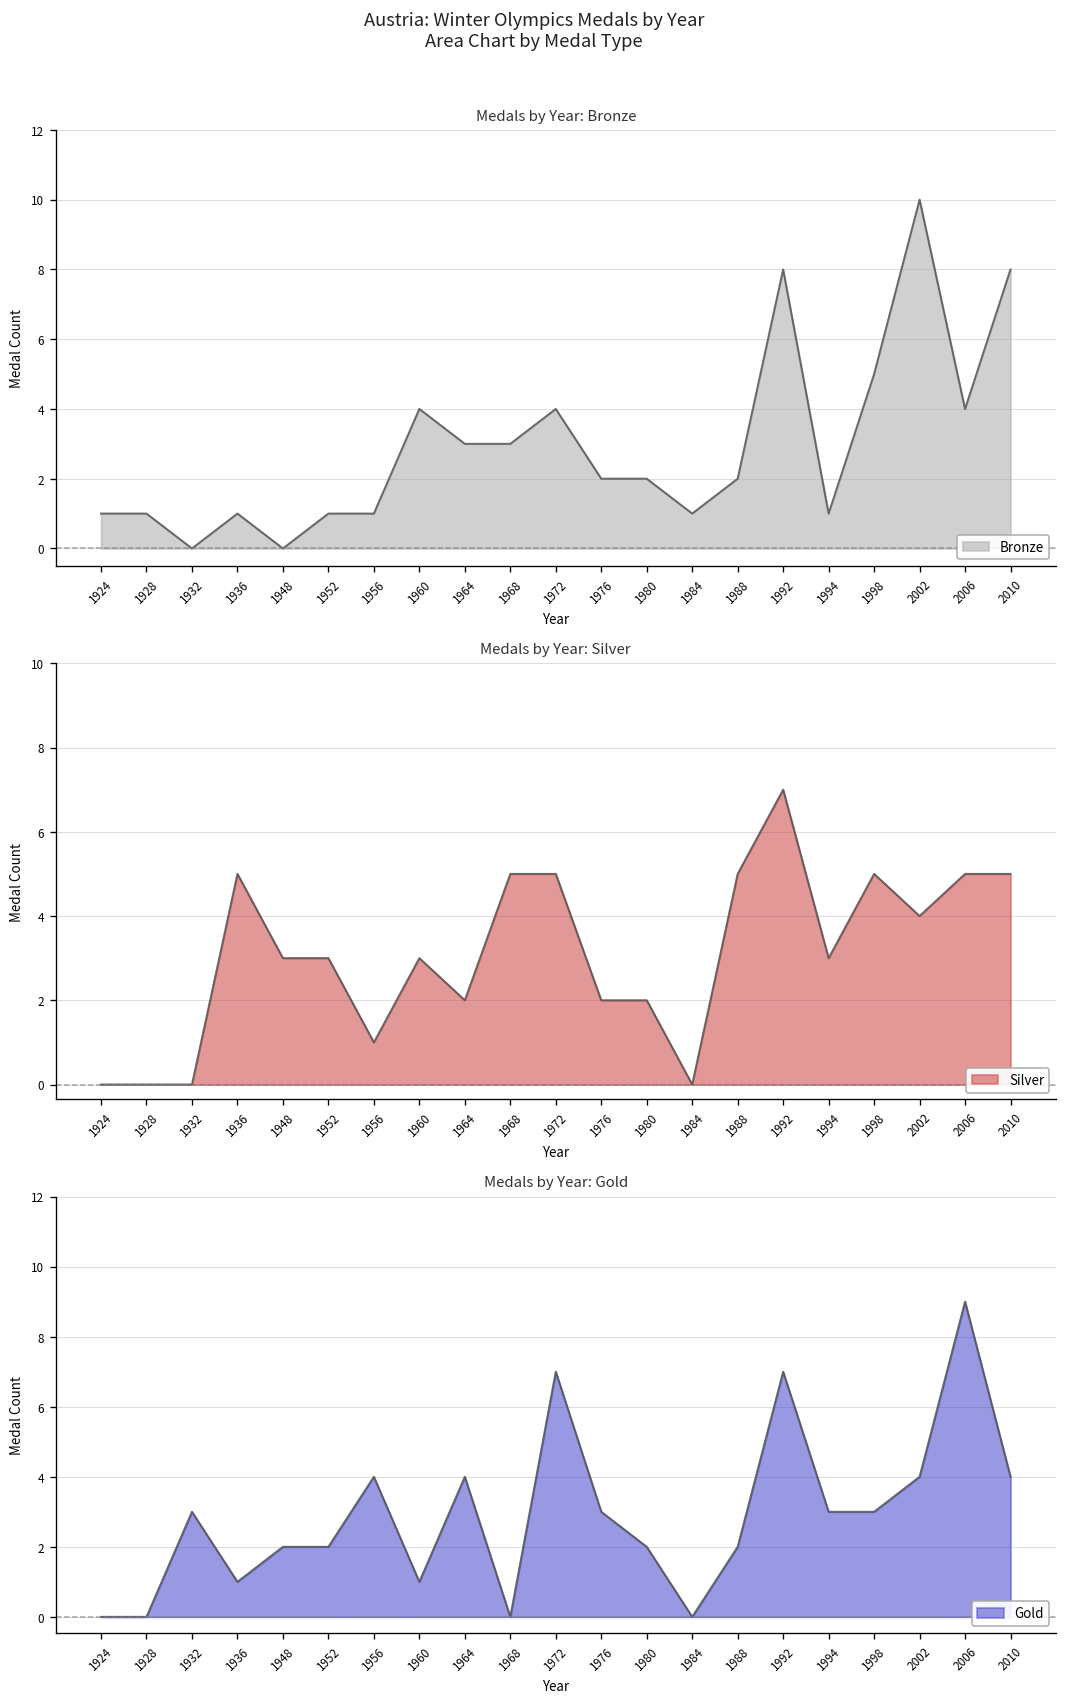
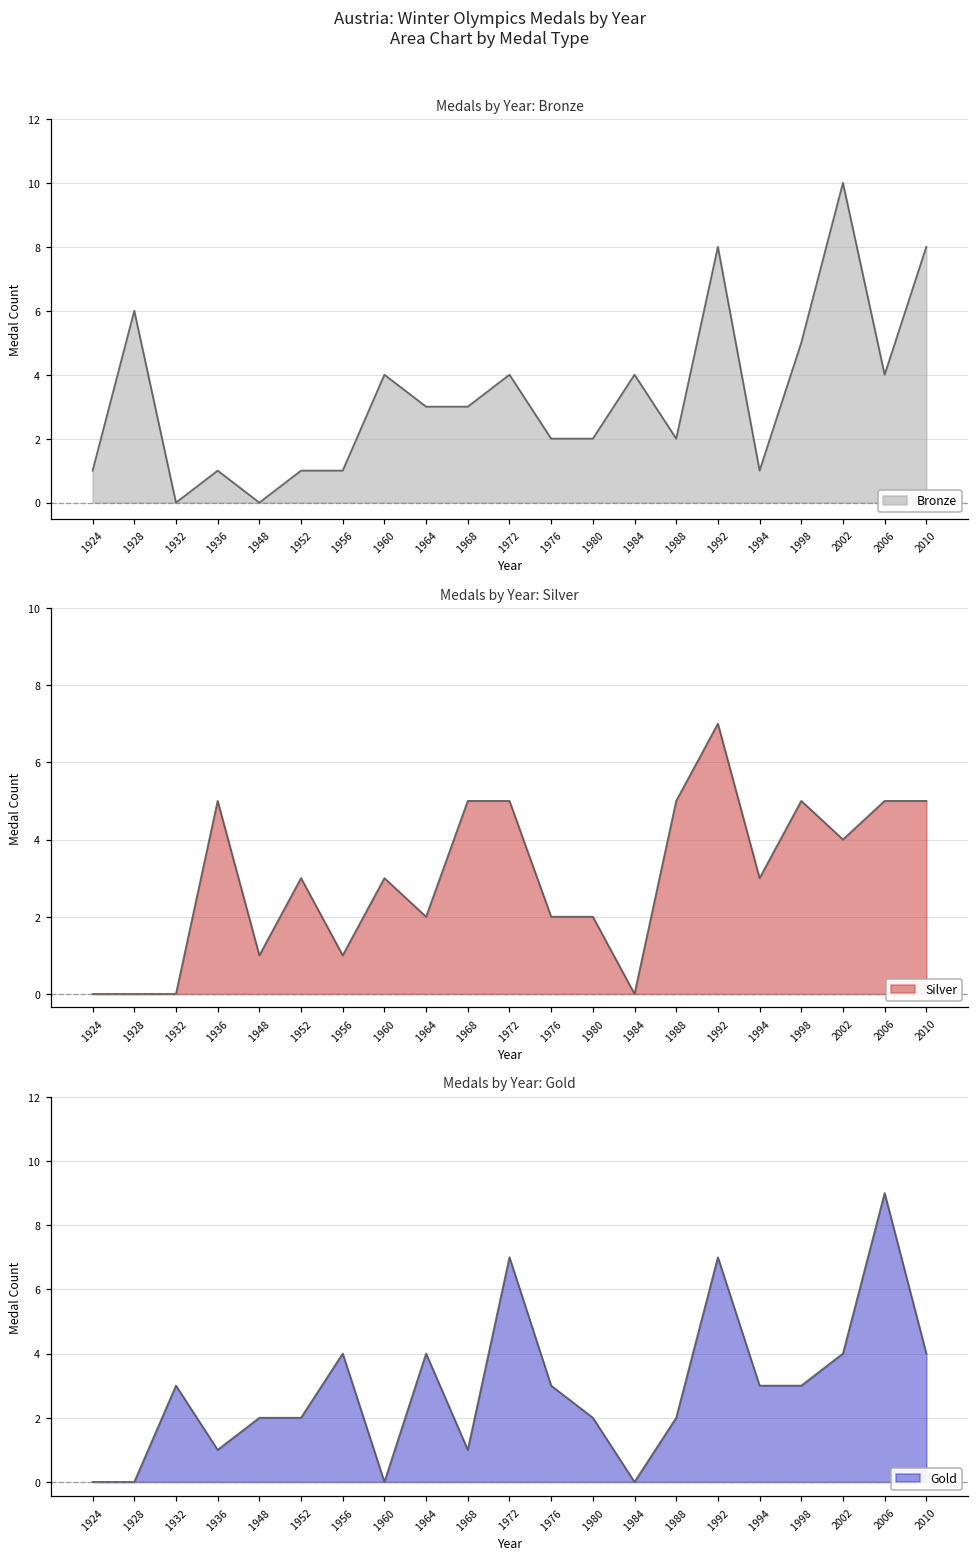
  {
    "Medals by Year: Bronze": {
      "1924": 1,
-     "1928": 1,
+     "1928": 6,
      "1932": 0,
      "1936": 1,
      "1948": 0,
      "1952": 1,
      "1956": 1,
      "1960": 4,
      "1964": 3,
      "1968": 3,
      "1972": 4,
      "1976": 2,
      "1980": 2,
-     "1984": 1,
+     "1984": 4,
      "1988": 2,
      "1992": 8,
      "1994": 1,
      "1998": 5,
      "2002": 10,
      "2006": 4,
      "2010": 8
    },
    "Medals by Year: Silver": {
      "1924": 0,
      "1928": 0,
      "1932": 0,
      "1936": 5,
-     "1948": 3,
+     "1948": 1,
      "1952": 3,
      "1956": 1,
      "1960": 3,
      "1964": 2,
      "1968": 5,
      "1972": 5,
      "1976": 2,
      "1980": 2,
      "1984": 0,
      "1988": 5,
      "1992": 7,
      "1994": 3,
      "1998": 5,
      "2002": 4,
      "2006": 5,
      "2010": 5
    },
    "Medals by Year: Gold": {
      "1924": 0,
      "1928": 0,
      "1932": 3,
      "1936": 1,
      "1948": 2,
      "1952": 2,
      "1956": 4,
-     "1960": 1,
+     "1960": 0,
      "1964": 4,
-     "1968": 0,
+     "1968": 1,
      "1972": 7,
      "1976": 3,
      "1980": 2,
      "1984": 0,
      "1988": 2,
      "1992": 7,
      "1994": 3,
      "1998": 3,
      "2002": 4,
      "2006": 9,
      "2010": 4
    }
  }
